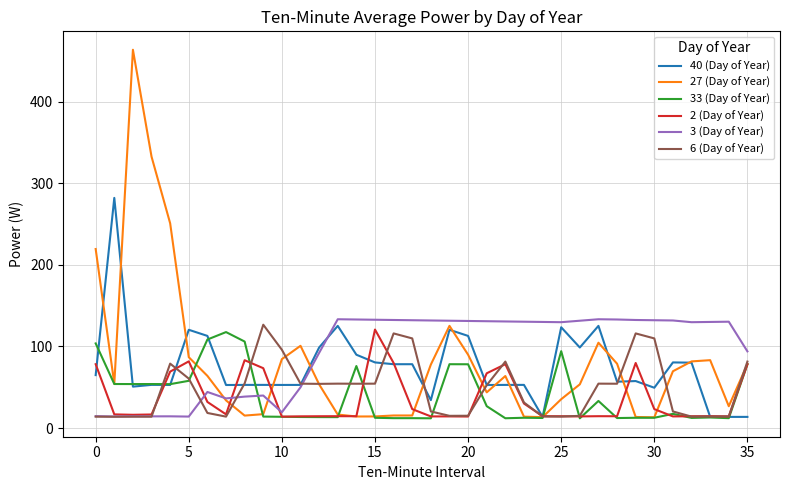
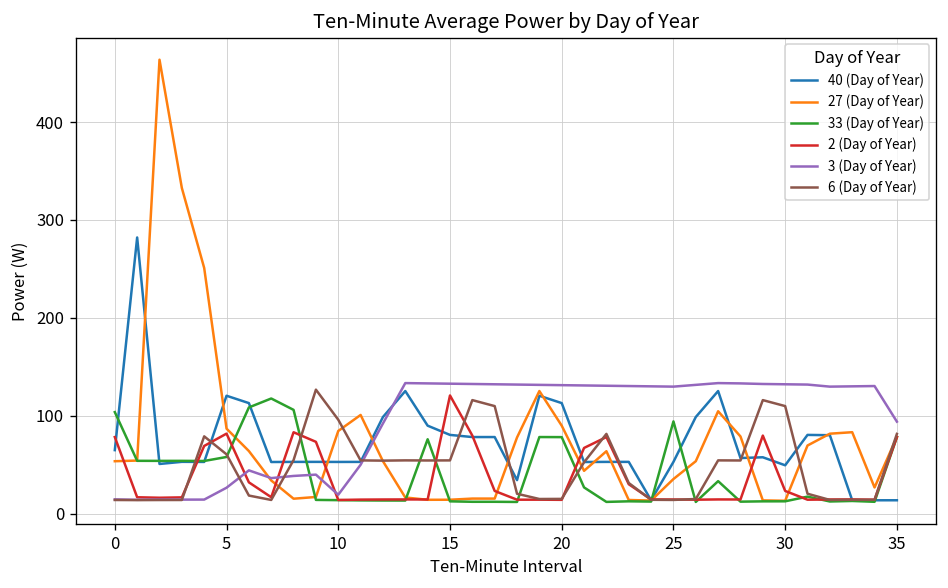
  {
    "40 (Day of Year)": {
      "0": 60,
      "5": 120,
      "10": 50,
      "15": 80,
      "20": 110,
-     "25": 120,
+     "25": 50,
      "30": 50,
      "35": 10
    },
    "27 (Day of Year)": {
-     "0": 220,
+     "0": 50,
      "5": 90,
      "10": 80,
      "20": 90,
      "25": 40
    },
    "33 (Day of Year)": {
      "0": 100,
      "20": 80,
      "25": 90
    },
    "2 (Day of Year)": {
      "0": 80,
      "5": 80,
      "15": 120,
      "30": 20
    },
    "3 (Day of Year)": {
-     "5": 10,
+     "5": 30,
      "10": 20,
      "15": 130,
      "20": 130,
      "25": 130,
      "30": 130,
      "35": 90
    },
    "6 (Day of Year)": {
      "10": 100,
      "15": 50,
      "30": 110
    }
  }
